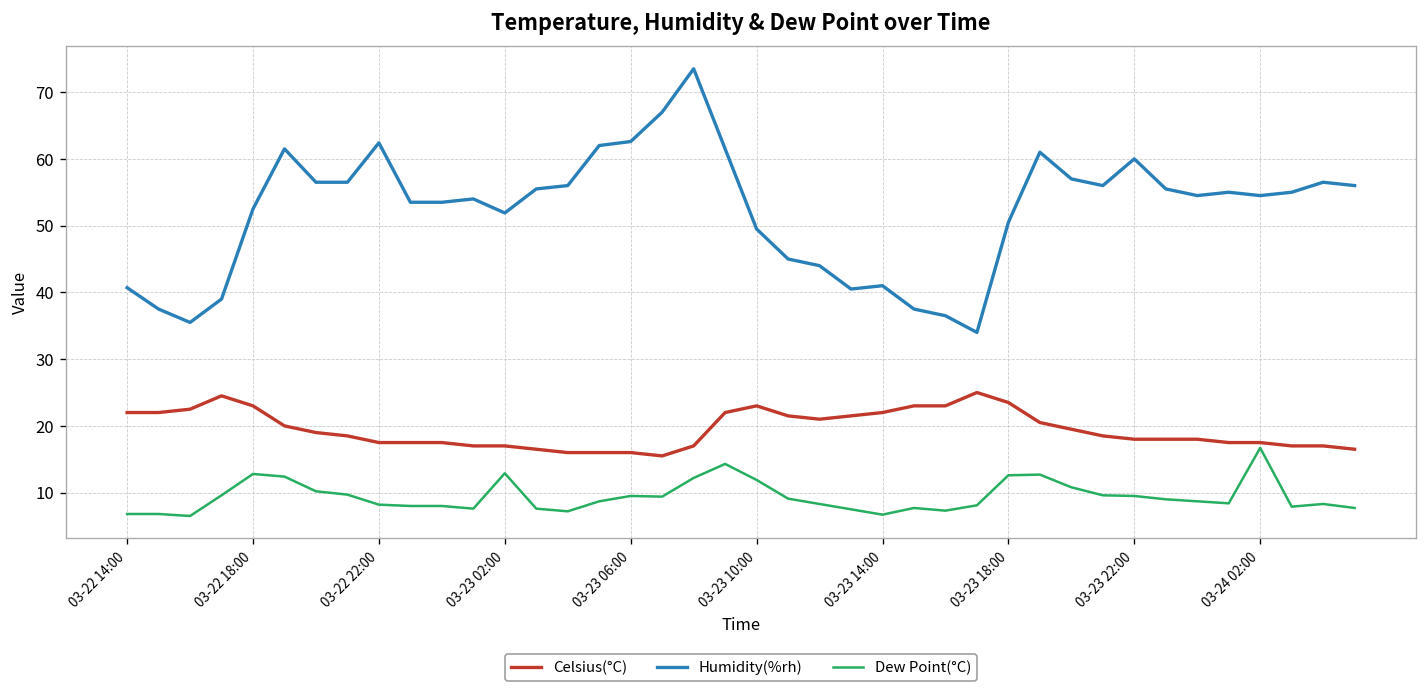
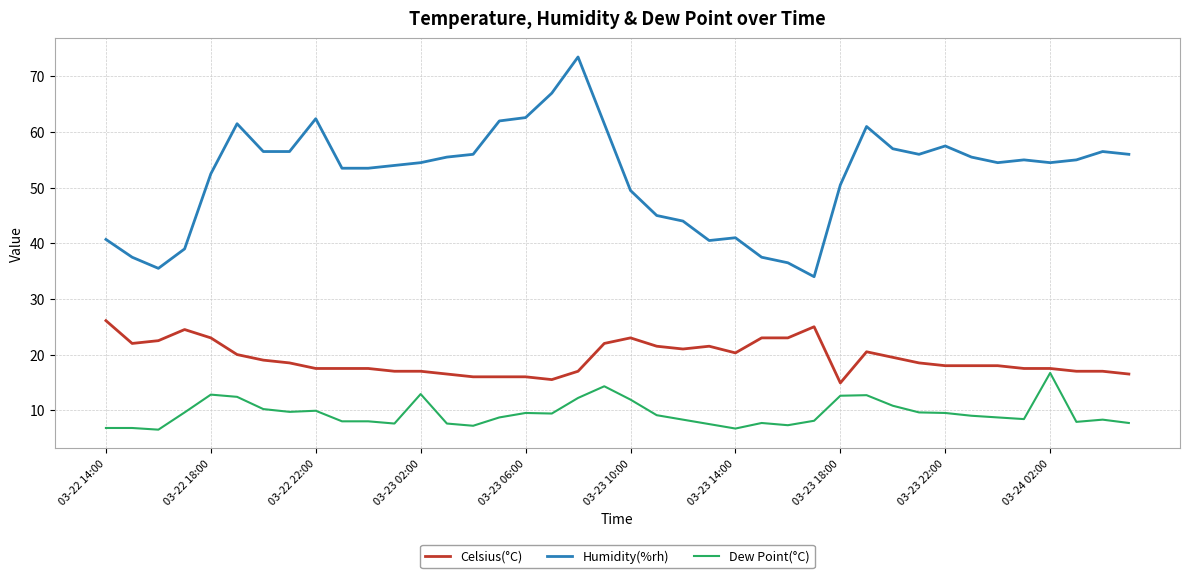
  {
    "Celsius(°C)": {
-     "03-22 14:00": 22,
+     "03-22 14:00": 26,
      "03-22 18:00": 23,
      "03-22 22:00": 18,
      "03-23 02:00": 17,
      "03-23 06:00": 16,
      "03-23 10:00": 23,
-     "03-23 14:00": 22,
-     "03-23 18:00": 24,
+     "03-23 14:00": 20,
+     "03-23 18:00": 15,
      "03-23 22:00": 18,
      "03-24 02:00": 18
    },
    "Humidity(%rh)": {
      "03-22 14:00": 41,
      "03-22 18:00": 53,
      "03-22 22:00": 62,
-     "03-23 02:00": 52,
+     "03-23 02:00": 55,
      "03-23 06:00": 63,
      "03-23 10:00": 50,
      "03-23 14:00": 41,
      "03-23 18:00": 51,
-     "03-23 22:00": 60,
+     "03-23 22:00": 58,
      "03-24 02:00": 55
    },
    "Dew Point(°C)": {
      "03-22 14:00": 7,
      "03-22 18:00": 13,
-     "03-22 22:00": 8,
+     "03-22 22:00": 10,
      "03-23 02:00": 13,
      "03-23 06:00": 10,
      "03-23 10:00": 12,
      "03-23 14:00": 7,
      "03-23 18:00": 13,
      "03-23 22:00": 10,
      "03-24 02:00": 17
    }
  }
